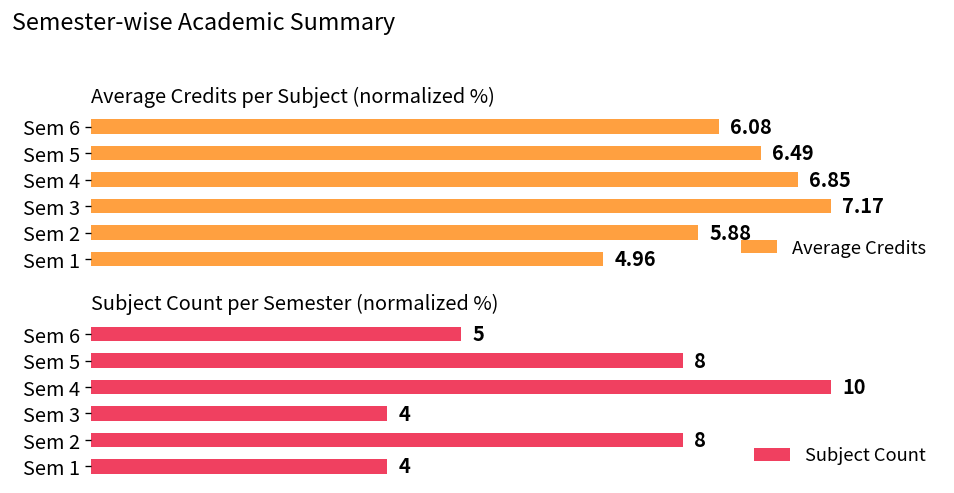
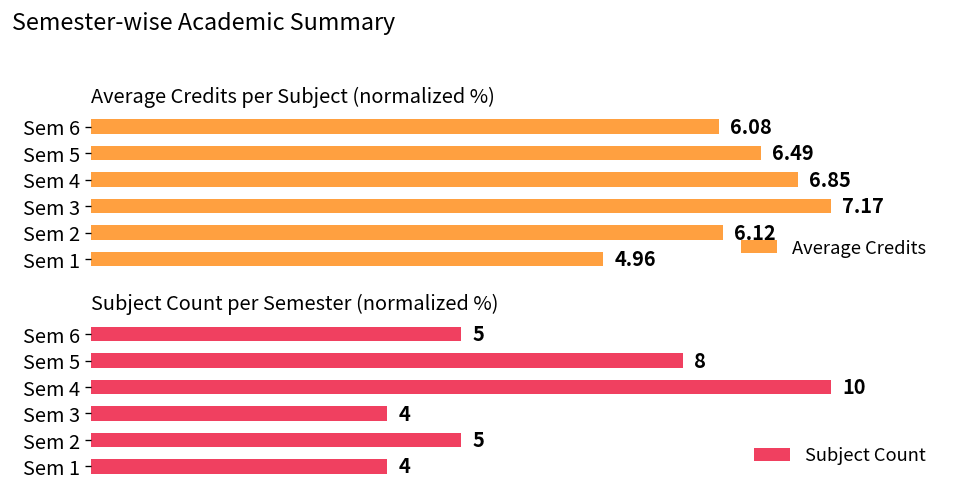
  {
    "Average Credits per Subject (normalized %)": {
-     "Sem 2": 5.88
+     "Sem 2": 6.12
    },
    "Subject Count per Semester (normalized %)": {
-     "Sem 2": 8
+     "Sem 2": 5
    }
  }
